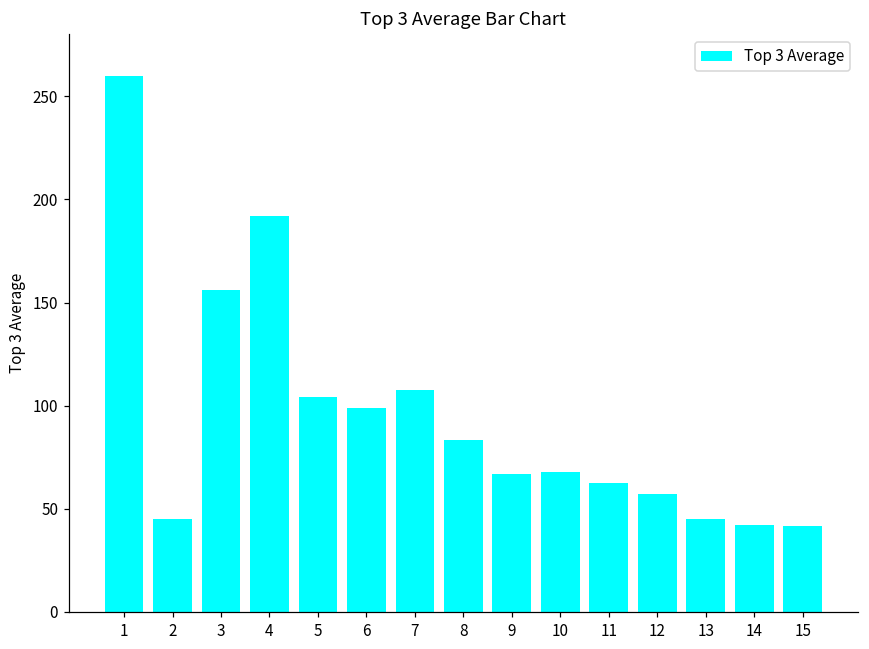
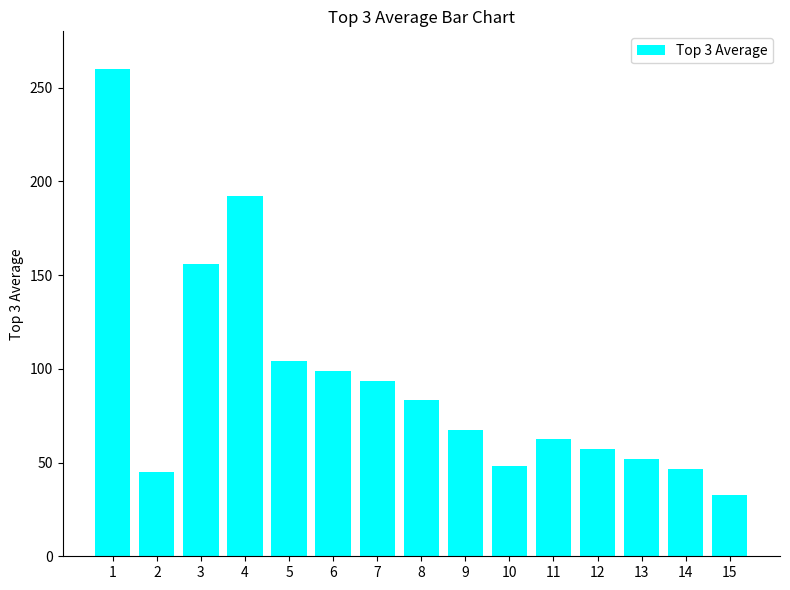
  {
    "1": 260,
    "2": 45,
    "3": 156,
    "4": 192,
    "5": 104,
    "6": 99,
-   "7": 108,
+   "7": 94,
    "8": 83,
    "9": 67,
-   "10": 68,
+   "10": 48,
    "11": 62,
    "12": 57,
-   "13": 45,
-   "14": 42,
-   "15": 42
+   "13": 52,
+   "14": 47,
+   "15": 33
  }
